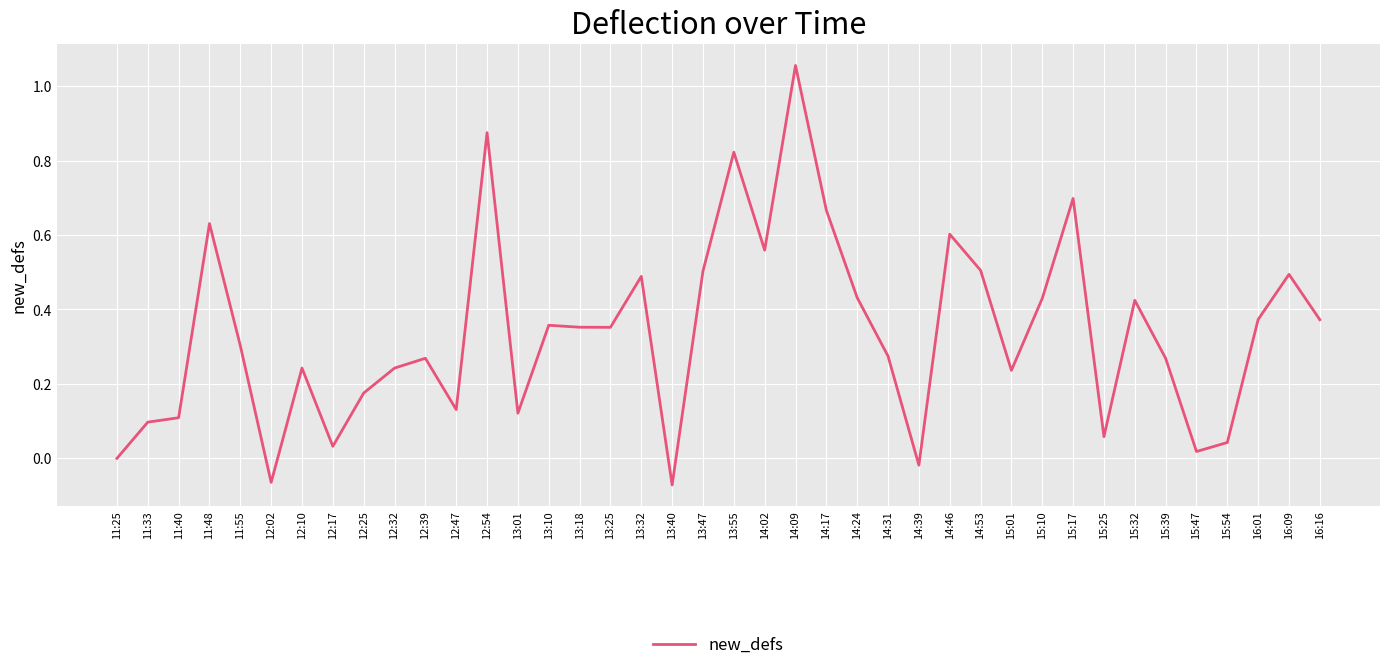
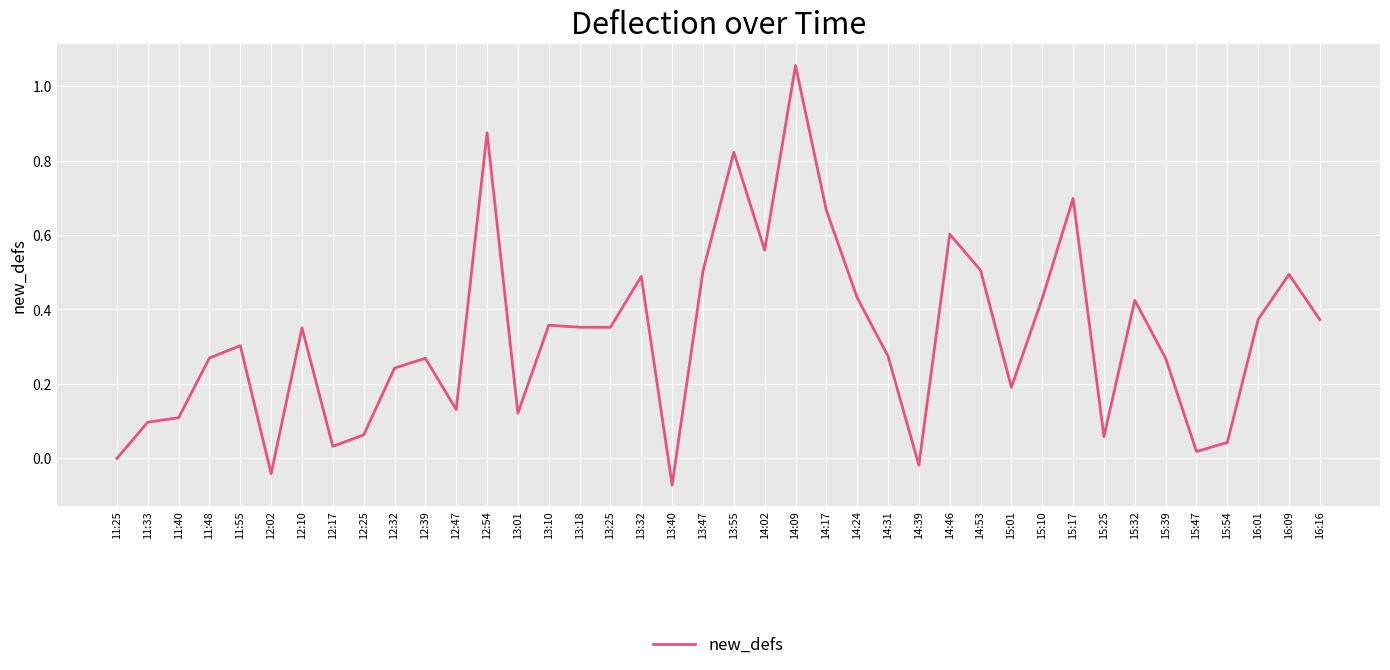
  {
    "11:25": 0.00,
    "11:33": 0.10,
    "11:40": 0.11,
-   "11:48": 0.63,
+   "11:48": 0.27,
    "11:55": 0.30,
-   "12:02": -0.06,
-   "12:10": 0.24,
+   "12:02": -0.04,
+   "12:10": 0.35,
    "12:17": 0.03,
-   "12:25": 0.18,
+   "12:25": 0.06,
    "12:32": 0.24,
    "12:39": 0.27,
    "12:47": 0.13,
    "12:54": 0.87,
    "13:01": 0.12,
    "13:10": 0.36,
    "13:18": 0.35,
    "13:25": 0.35,
    "13:32": 0.49,
    "13:40": -0.07,
    "13:47": 0.50,
    "13:55": 0.82,
    "14:02": 0.56,
    "14:09": 1.06,
    "14:17": 0.67,
    "14:24": 0.43,
    "14:31": 0.27,
    "14:39": -0.02,
    "14:46": 0.60,
    "14:53": 0.51,
-   "15:01": 0.24,
+   "15:01": 0.19,
    "15:10": 0.43,
    "15:17": 0.70,
    "15:25": 0.06,
    "15:32": 0.42,
    "15:39": 0.27,
    "15:47": 0.02,
    "15:54": 0.04,
    "16:01": 0.37,
    "16:09": 0.49,
    "16:16": 0.37
  }
